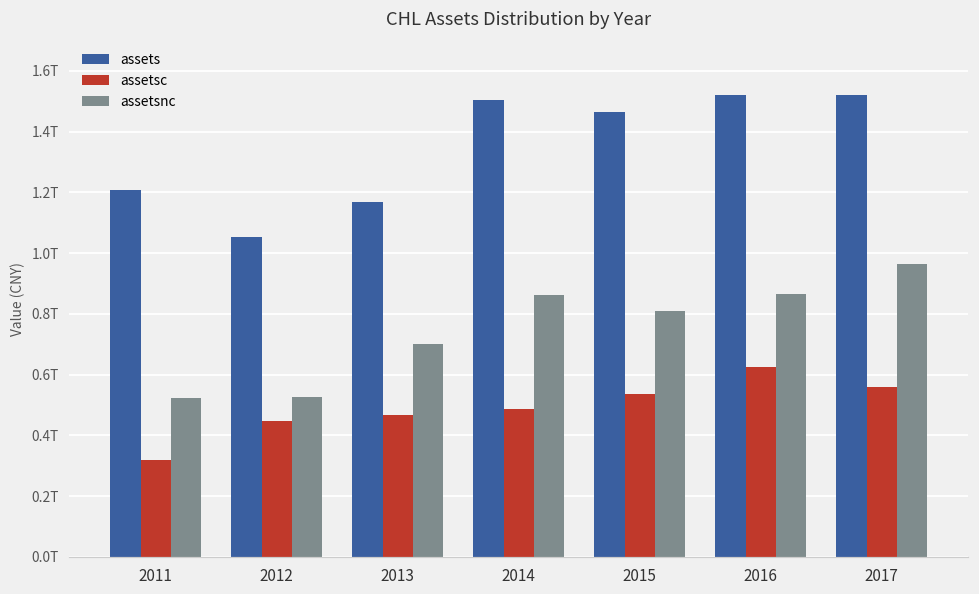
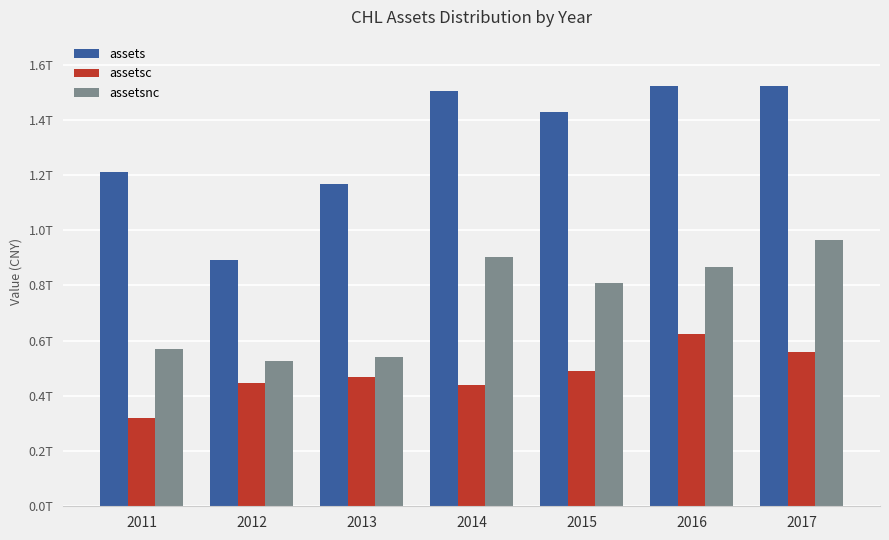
  {
    "assets": {
      "2011": "1.21T",
-     "2012": "1.05T",
+     "2012": "0.89T",
      "2013": "1.17T",
      "2014": "1.50T",
-     "2015": "1.46T",
+     "2015": "1.43T",
      "2016": "1.52T",
      "2017": "1.52T"
    },
    "assetsc": {
      "2011": "0.32T",
      "2012": "0.45T",
      "2013": "0.47T",
-     "2014": "0.49T",
-     "2015": "0.54T",
+     "2014": "0.44T",
+     "2015": "0.49T",
      "2016": "0.63T",
      "2017": "0.56T"
    },
    "assetsnc": {
-     "2011": "0.52T",
+     "2011": "0.57T",
      "2012": "0.53T",
-     "2013": "0.70T",
-     "2014": "0.86T",
+     "2013": "0.54T",
+     "2014": "0.90T",
      "2015": "0.81T",
      "2016": "0.87T",
      "2017": "0.96T"
    }
  }
